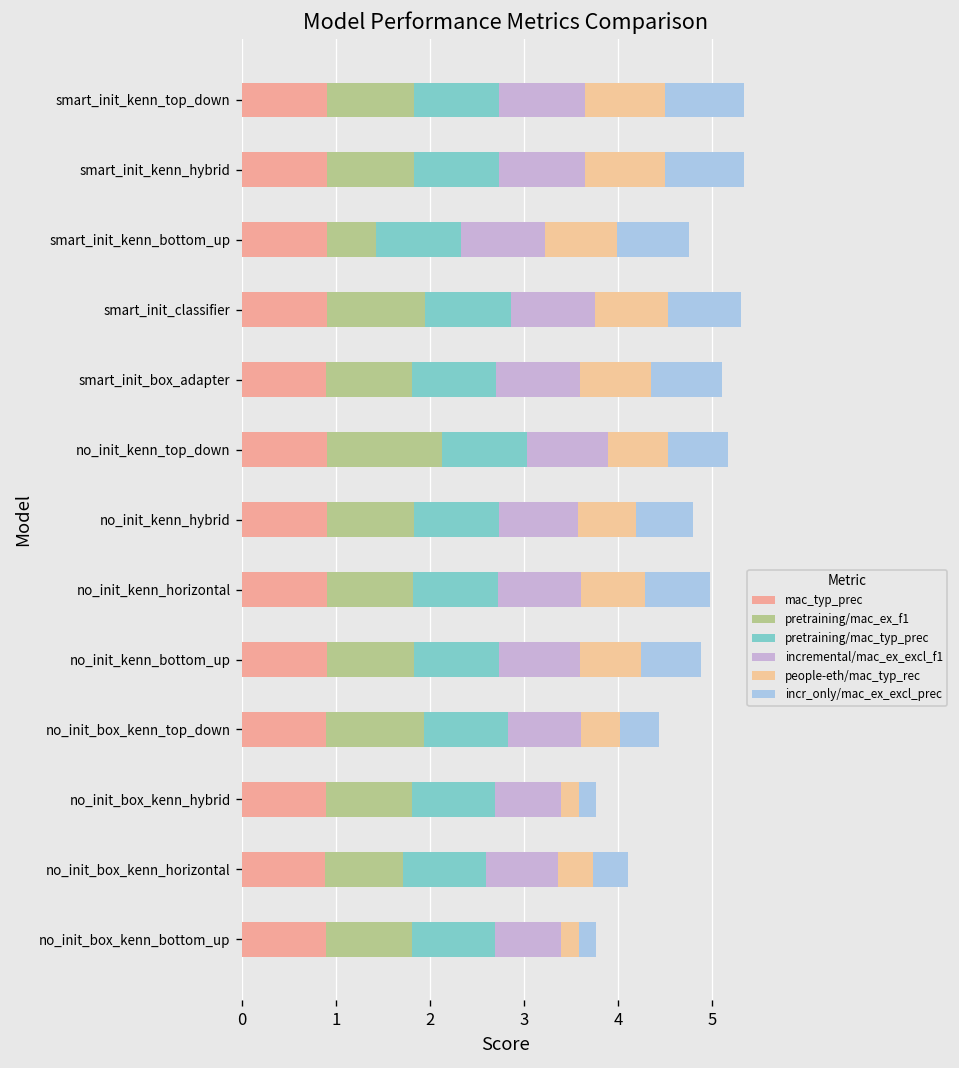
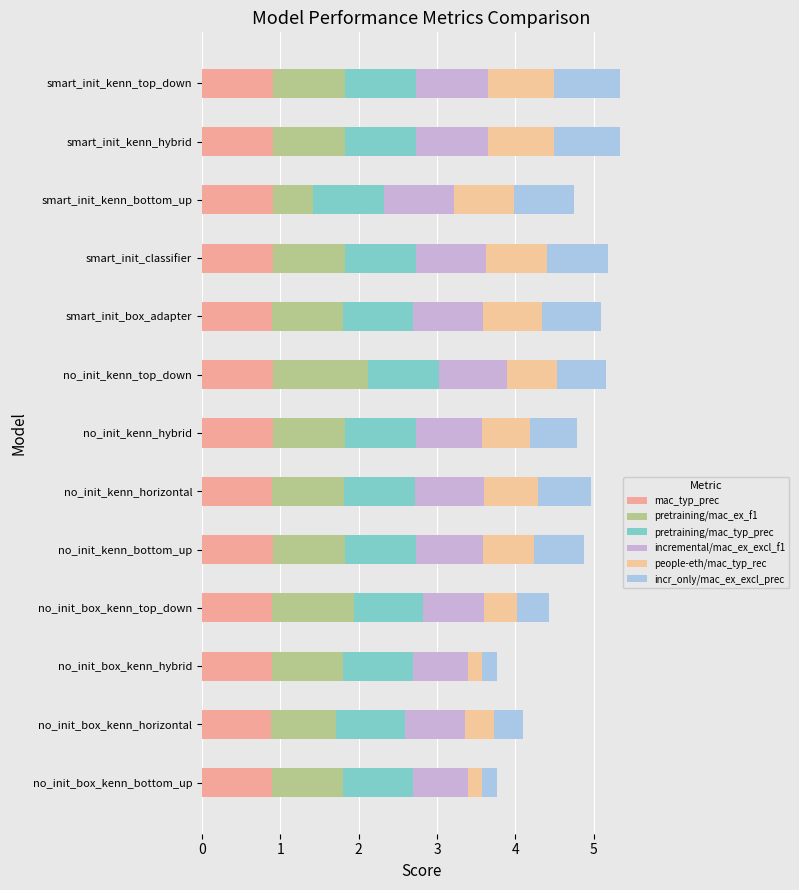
  {
    "pretraining/mac_ex_f1": {
      "smart_init_kenn_top_down": 0.9,
      "smart_init_kenn_hybrid": 0.9,
      "smart_init_kenn_bottom_up": 0.5,
-     "smart_init_classifier": 1.0,
+     "smart_init_classifier": 0.9,
      "smart_init_box_adapter": 0.9,
      "no_init_kenn_top_down": 1.2,
      "no_init_kenn_hybrid": 0.9,
      "no_init_kenn_horizontal": 0.9,
      "no_init_kenn_bottom_up": 0.9,
      "no_init_box_kenn_top_down": 1.0,
      "no_init_box_kenn_hybrid": 0.9,
      "no_init_box_kenn_horizontal": 0.8,
      "no_init_box_kenn_bottom_up": 0.9
    }
  }
